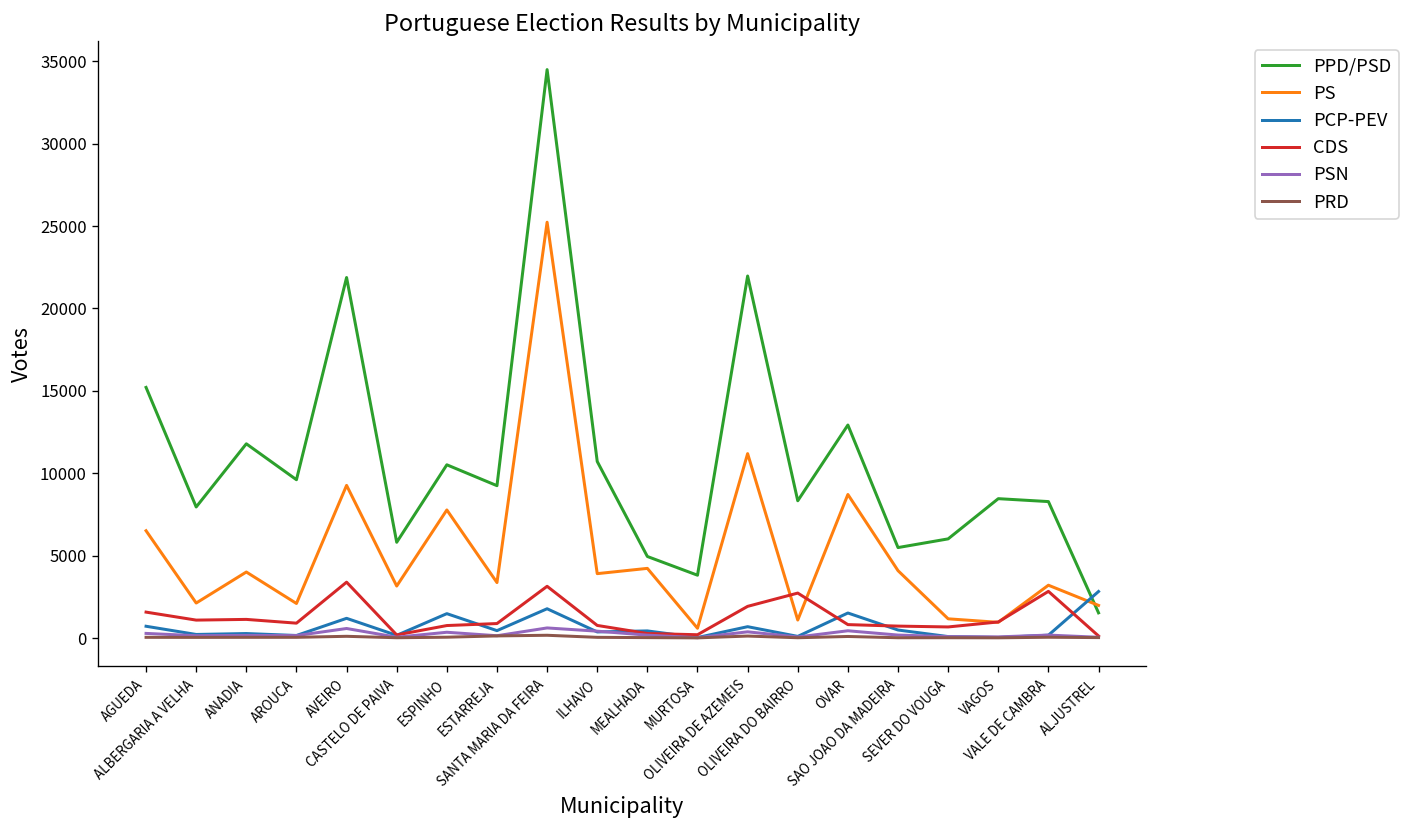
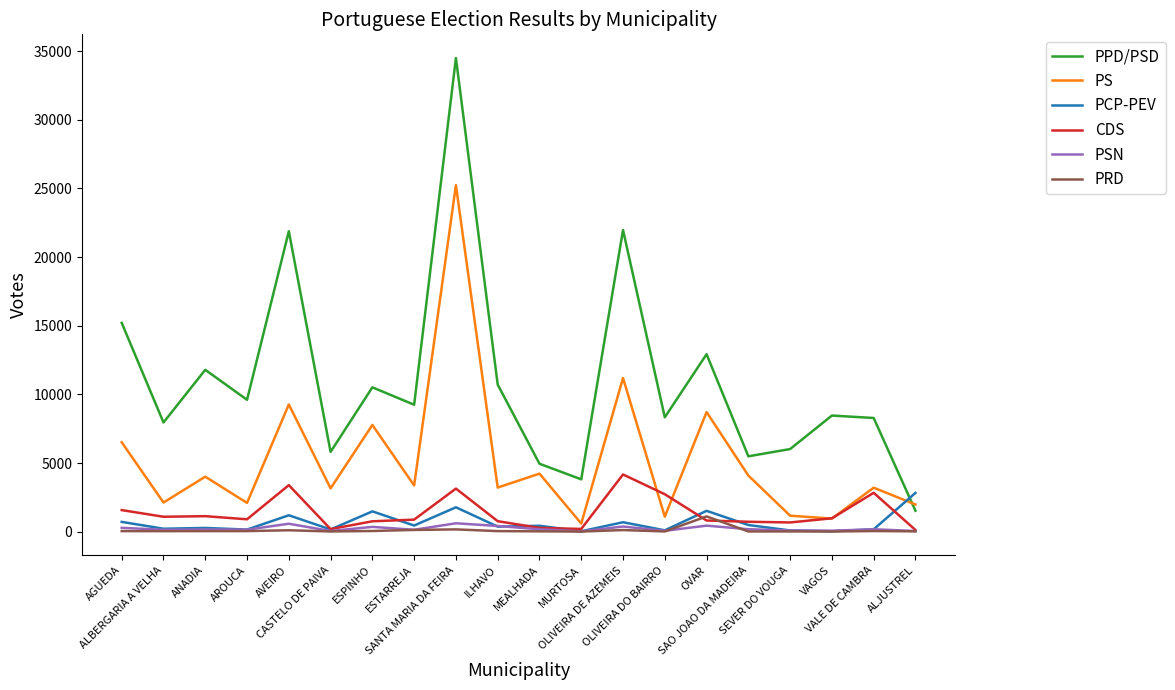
  {
    "PPD/PSD": {
      "AGUEDA": 15200,
      "ALBERGARIA A VELHA": 8000,
      "ANADIA": 11800,
      "AROUCA": 9600,
      "AVEIRO": 21900,
      "CASTELO DE PAIVA": 5800,
      "ESPINHO": 10500,
      "ESTARREJA": 9200,
      "SANTA MARIA DA FEIRA": 34500,
      "ILHAVO": 10700,
      "MEALHADA": 5000,
      "MURTOSA": 3800,
      "OLIVEIRA DE AZEMEIS": 22000,
      "OLIVEIRA DO BAIRRO": 8300,
      "OVAR": 12900,
      "SAO JOAO DA MADEIRA": 5500,
      "SEVER DO VOUGA": 6000,
      "VAGOS": 8500,
      "VALE DE CAMBRA": 8300,
      "ALJUSTREL": 1500
    },
    "PS": {
      "AGUEDA": 6500,
      "ALBERGARIA A VELHA": 2100,
      "ANADIA": 4000,
      "AROUCA": 2100,
      "AVEIRO": 9300,
      "CASTELO DE PAIVA": 3200,
      "ESPINHO": 7800,
      "ESTARREJA": 3400,
      "SANTA MARIA DA FEIRA": 25200,
-     "ILHAVO": 3900,
+     "ILHAVO": 3200,
      "MEALHADA": 4200,
      "MURTOSA": 600,
      "OLIVEIRA DE AZEMEIS": 11200,
      "OLIVEIRA DO BAIRRO": 1100,
      "OVAR": 8700,
      "SAO JOAO DA MADEIRA": 4100,
      "SEVER DO VOUGA": 1200,
      "VALE DE CAMBRA": 3200,
      "ALJUSTREL": 2000
    },
    "PCP-PEV": {
      "AGUEDA": 700,
      "AVEIRO": 1200,
      "ESPINHO": 1500,
      "ESTARREJA": 500,
      "SANTA MARIA DA FEIRA": 1800,
      "OLIVEIRA DE AZEMEIS": 700,
      "OVAR": 1500,
      "SAO JOAO DA MADEIRA": 500,
      "ALJUSTREL": 2800
    },
    "CDS": {
      "AGUEDA": 1600,
      "ALBERGARIA A VELHA": 1100,
      "ANADIA": 1100,
      "AROUCA": 900,
      "AVEIRO": 3400,
      "ESPINHO": 800,
      "ESTARREJA": 900,
      "SANTA MARIA DA FEIRA": 3100,
      "ILHAVO": 800,
-     "OLIVEIRA DE AZEMEIS": 1900,
+     "OLIVEIRA DE AZEMEIS": 4200,
      "OLIVEIRA DO BAIRRO": 2700,
      "OVAR": 800,
      "SAO JOAO DA MADEIRA": 700,
      "SEVER DO VOUGA": 700,
      "VALE DE CAMBRA": 2800
    },
    "PSN": {
      "AGUEDA": 300,
      "AVEIRO": 600,
      "ESPINHO": 400,
      "SANTA MARIA DA FEIRA": 600,
      "OLIVEIRA DE AZEMEIS": 400,
      "OVAR": 400
    },
    "PRD": {
      "AGUEDA": 0,
      "AVEIRO": 100,
      "ESPINHO": 100,
      "SANTA MARIA DA FEIRA": 200,
      "ILHAVO": 0,
      "OLIVEIRA DE AZEMEIS": 100,
-     "OVAR": 100
+     "OVAR": 1100
    }
  }
